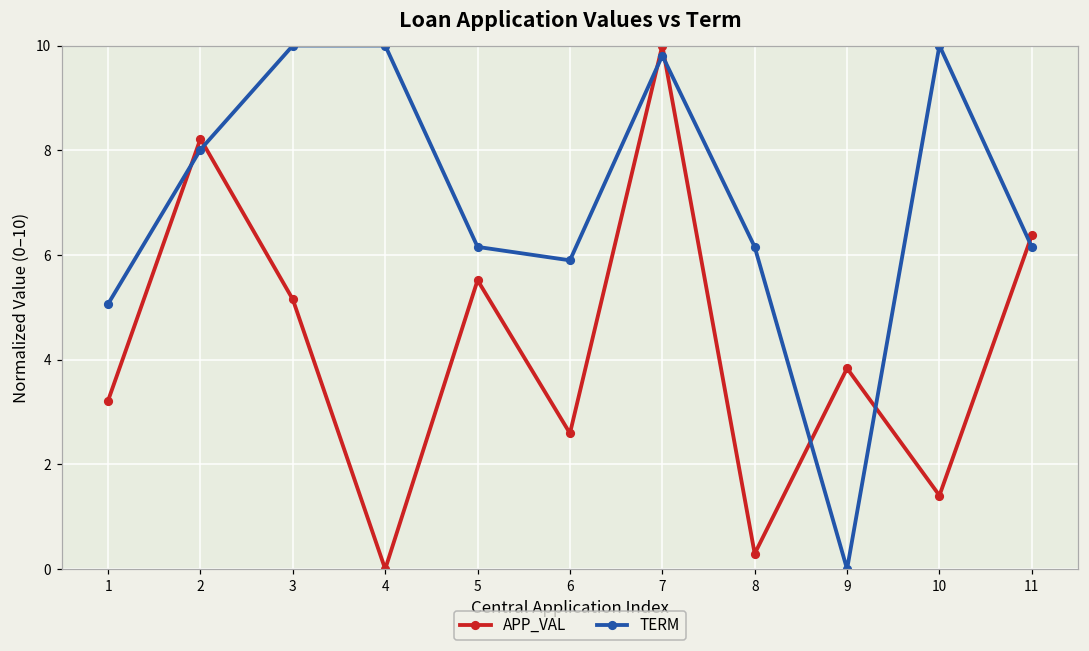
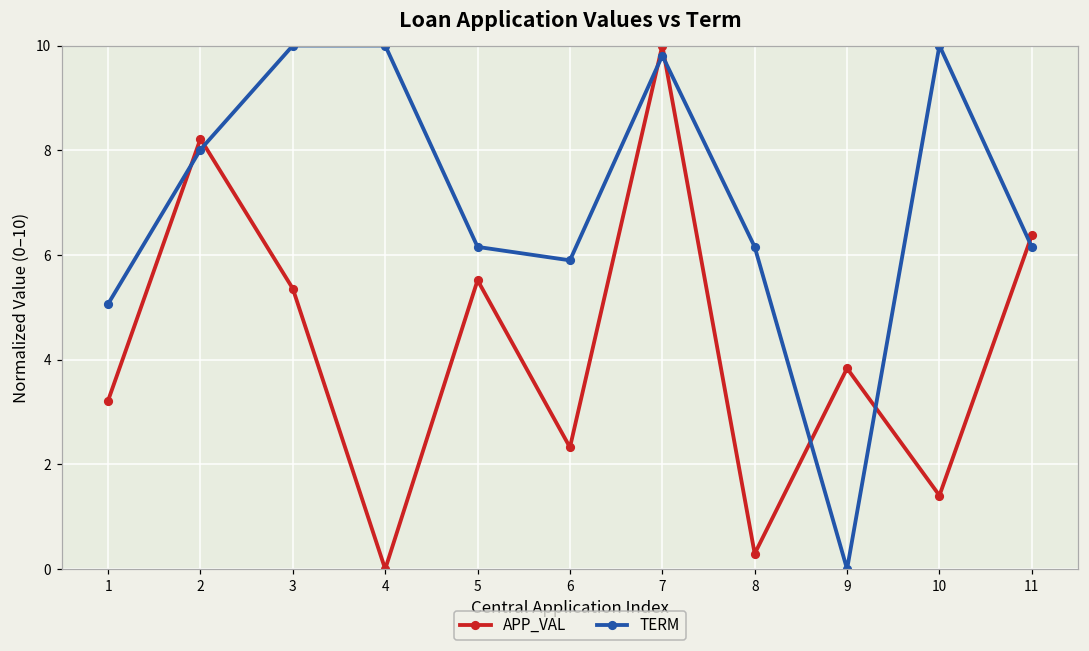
  {
    "APP_VAL": {
      "1": 3.2,
      "2": 8.2,
-     "3": 5.2,
+     "3": 5.4,
      "4": 0.0,
      "5": 5.5,
-     "6": 2.6,
+     "6": 2.3,
      "7": 10.0,
      "8": 0.3,
      "9": 3.8,
      "10": 1.4,
      "11": 6.4
    },
    "TERM": {
      "1": 5.1,
      "2": 8.0,
      "3": 10.0,
      "4": 10.0,
      "5": 6.2,
      "6": 5.9,
      "7": 9.8,
      "8": 6.2,
      "9": 0.0,
      "10": 10.0,
      "11": 6.2
    }
  }
